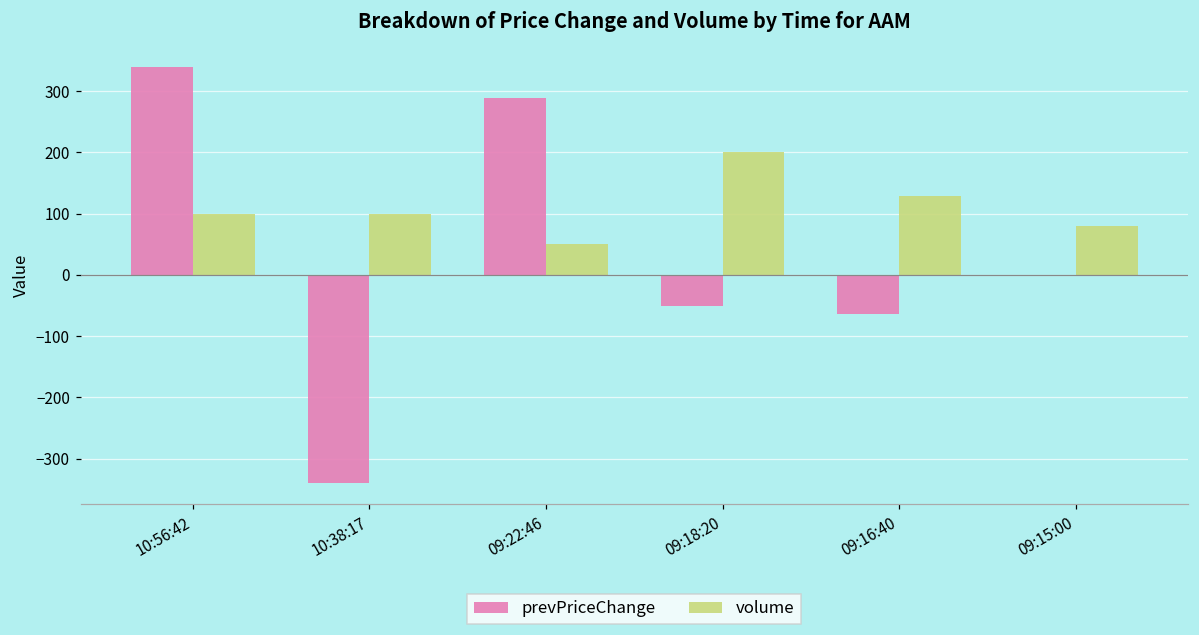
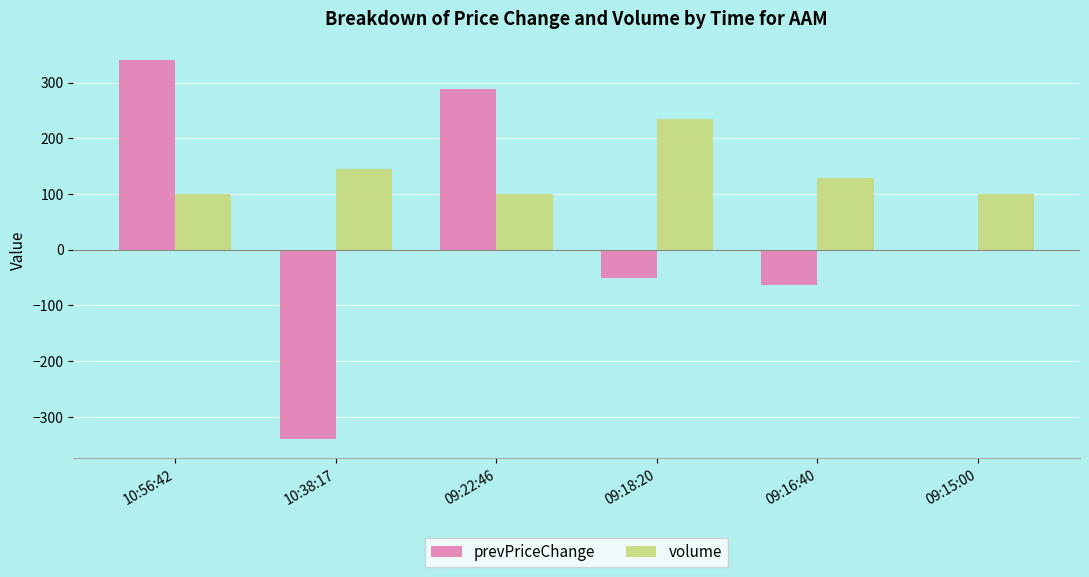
  {
    "prevPriceChange": {
      "10:56:42": 340,
      "10:38:17": -340,
      "09:22:46": 290,
      "09:18:20": -50,
      "09:16:40": -60,
      "09:15:00": 0
    },
    "volume": {
      "10:56:42": 100,
-     "10:38:17": 100,
-     "09:22:46": 50,
-     "09:18:20": 200,
+     "10:38:17": 140,
+     "09:22:46": 100,
+     "09:18:20": 240,
      "09:16:40": 130,
-     "09:15:00": 80
+     "09:15:00": 100
    }
  }
